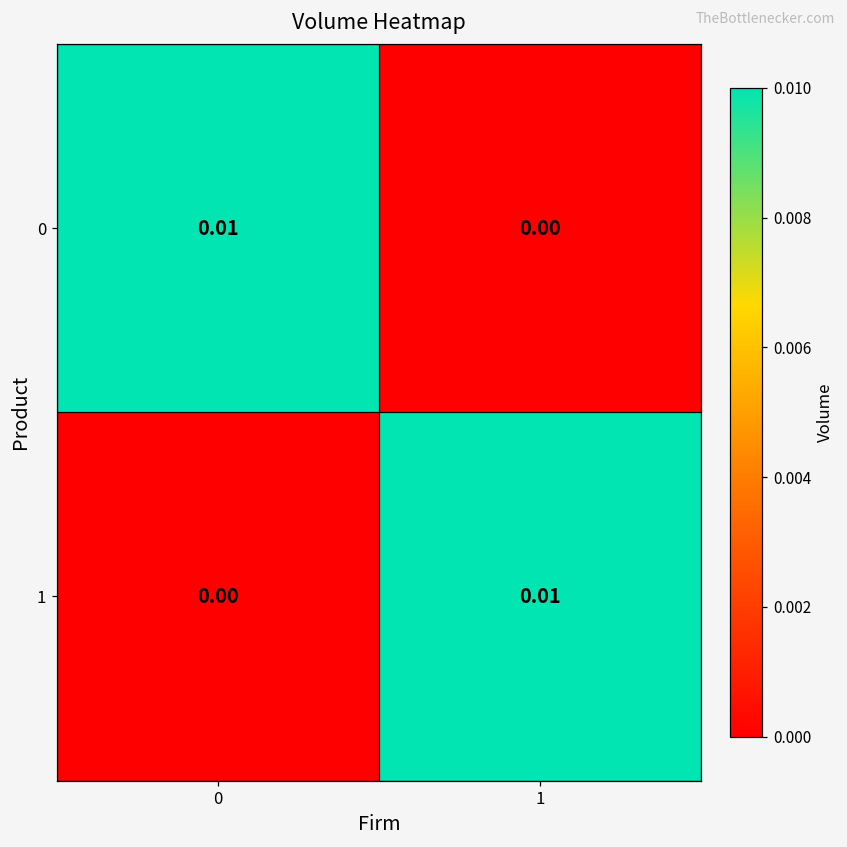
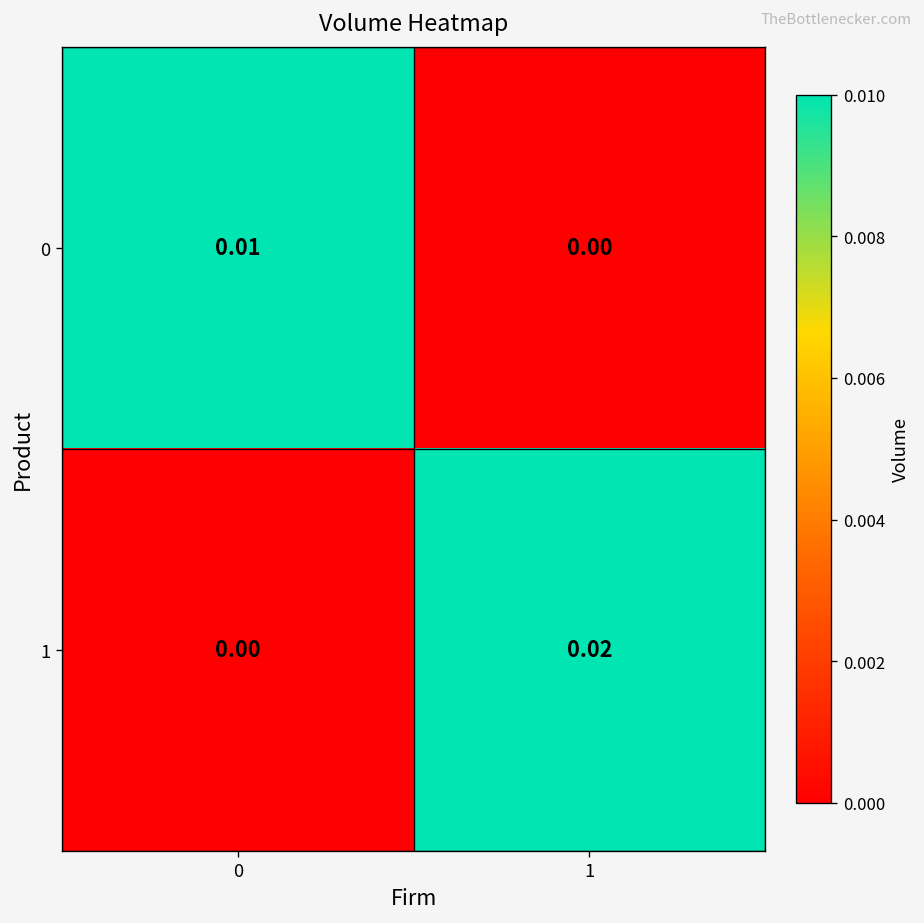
  {
    "0": {
      "0": 0.01,
      "1": 0.00
    },
    "1": {
      "0": 0.00,
-     "1": 0.01
+     "1": 0.02
    }
  }
